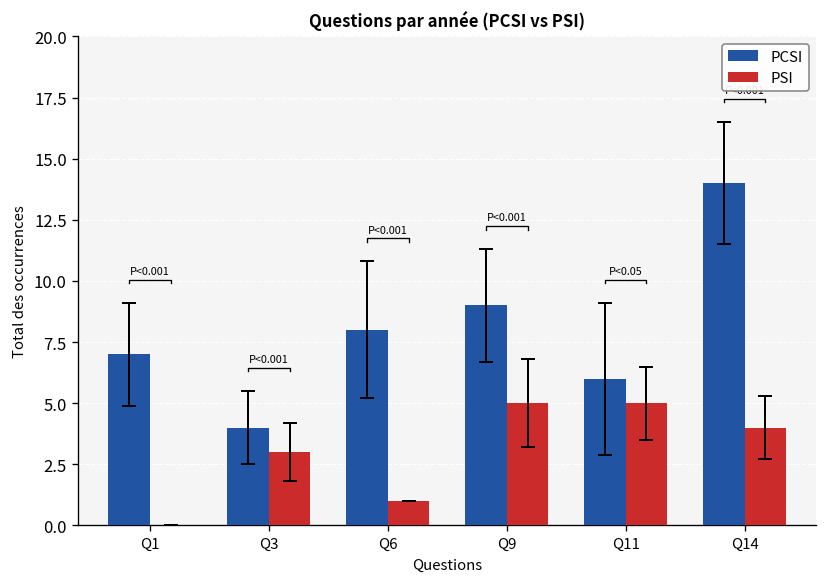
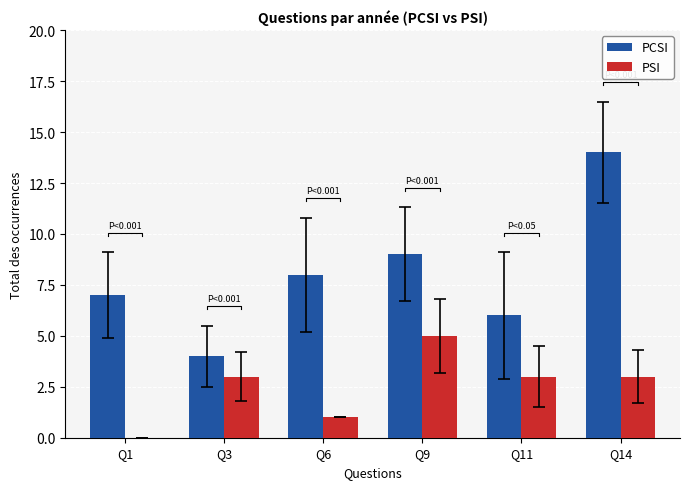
  {
    "PSI": {
      "Q1": 0,
      "Q3": 3,
      "Q6": 1,
      "Q9": 5,
-     "Q11": 5,
-     "Q14": 4
+     "Q11": 3,
+     "Q14": 3
    }
  }
